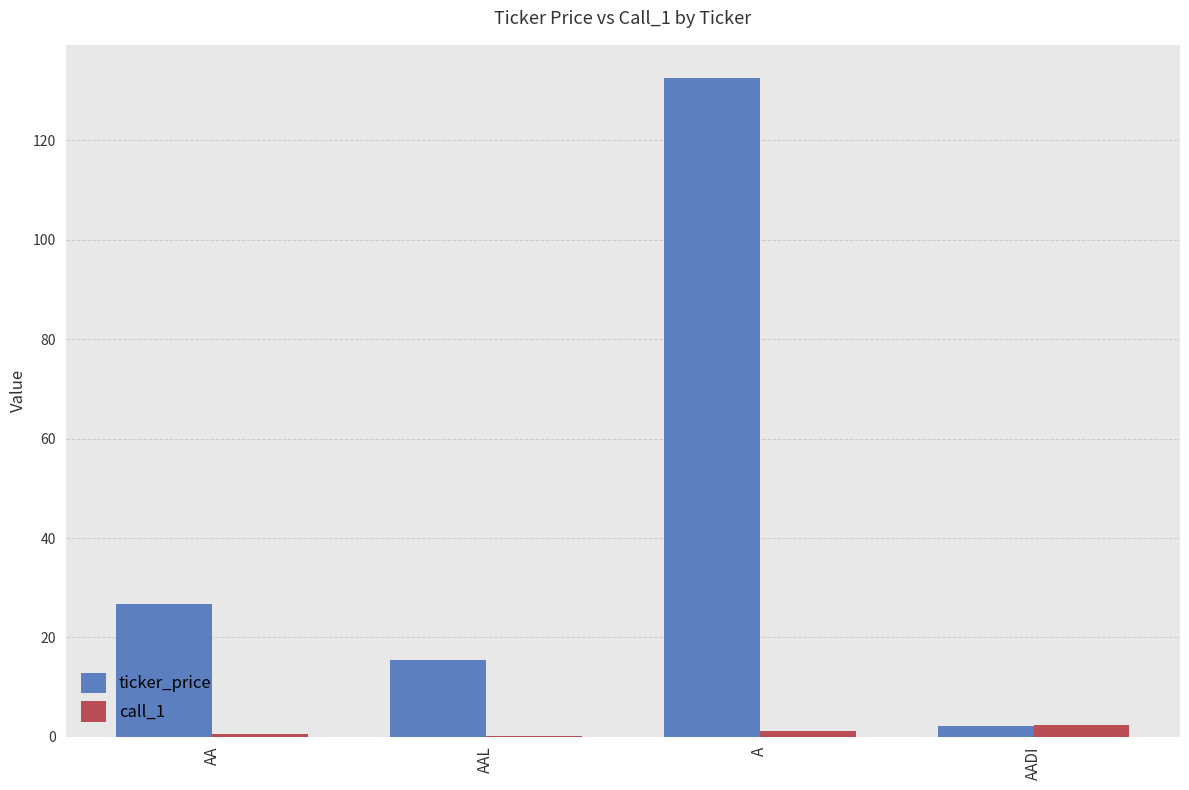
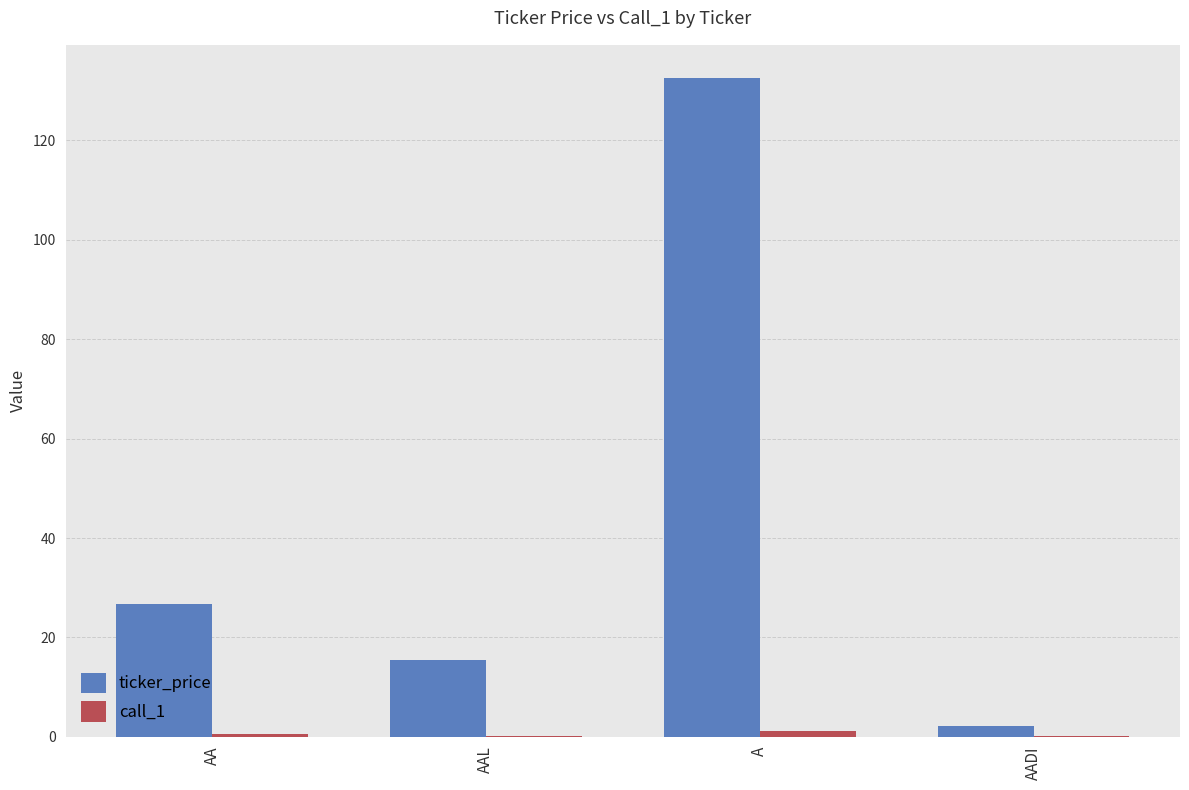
  {
    "ticker_price": {
      "AA": 27,
      "AAL": 15,
      "A": 133,
      "AADI": 2
    },
    "call_1": {
      "AA": 1,
      "A": 1,
-     "AADI": 2
+     "AADI": 0
    }
  }
